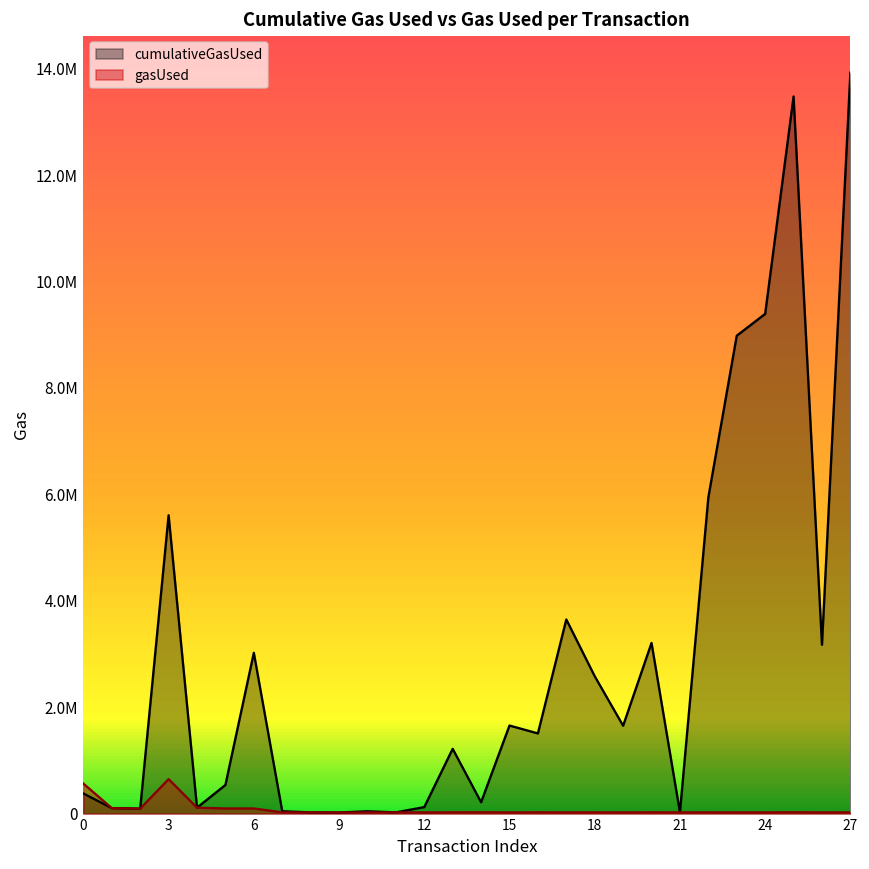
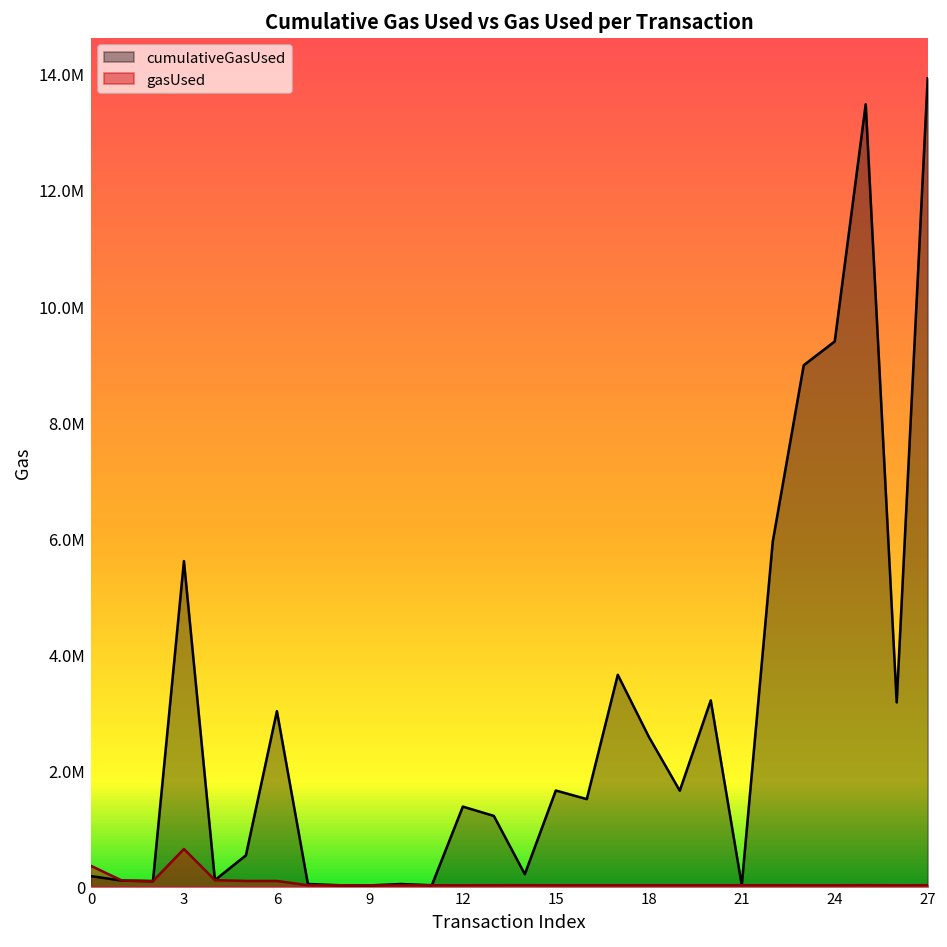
  {
    "cumulativeGasUsed": {
-     "0": 400000,
+     "0": 200000,
      "3": 5600000,
      "6": 3000000,
-     "12": 100000,
+     "12": 1400000,
      "15": 1700000,
      "18": 2600000,
      "24": 9400000,
      "27": 13900000
    },
    "gasUsed": {
-     "0": 600000,
+     "0": 400000,
      "3": 600000,
      "6": 100000,
      "12": 0,
      "15": 0,
      "18": 0,
      "24": 0,
      "27": 0
    }
  }
